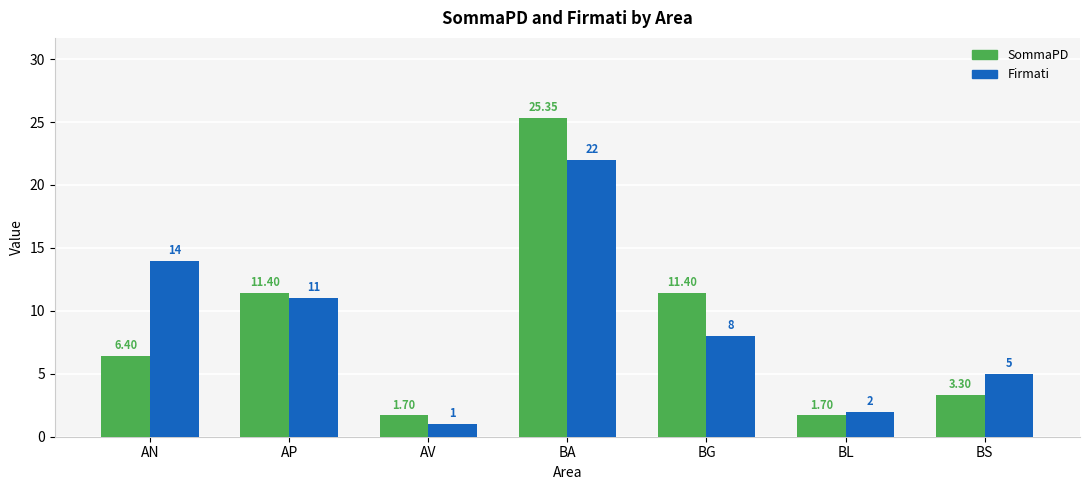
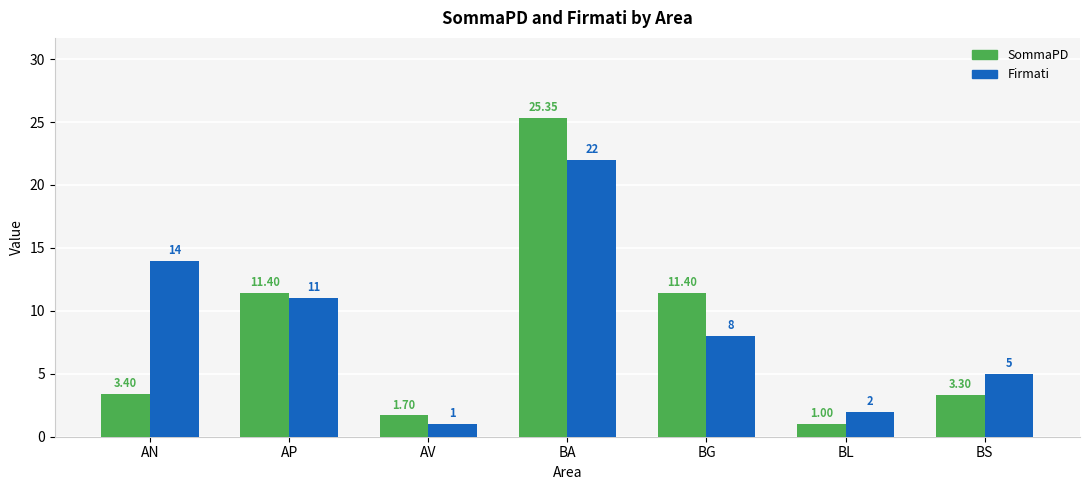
  {
    "SommaPD": {
-     "AN": 6.40,
+     "AN": 3.40,
      "AP": 11.40,
      "AV": 1.70,
      "BA": 25.35,
      "BG": 11.40,
-     "BL": 1.70,
+     "BL": 1.00,
      "BS": 3.30
    },
    "Firmati": {
      "AN": 14,
      "AP": 11,
      "AV": 1,
      "BA": 22,
      "BG": 8,
      "BL": 2,
      "BS": 5
    }
  }
